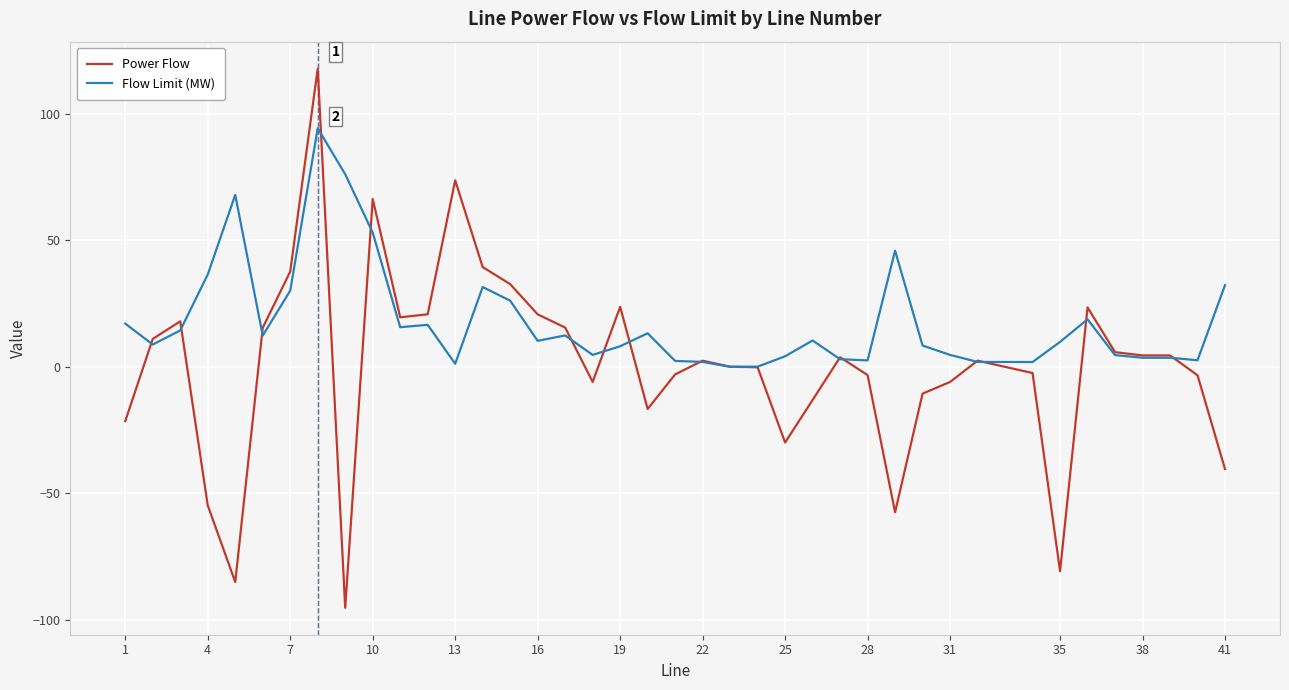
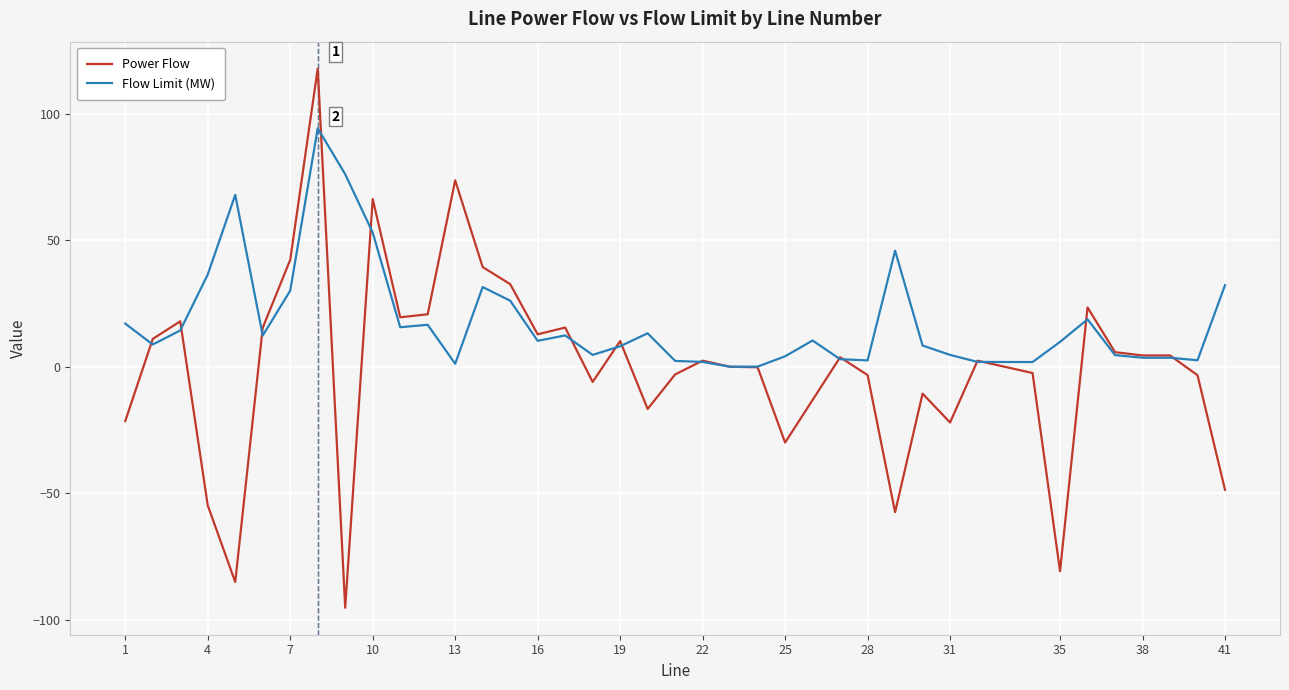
  {
    "Power Flow": {
      "1": -21,
      "4": -55,
-     "7": 38,
+     "7": 42,
      "10": 66,
      "13": 74,
-     "16": 21,
-     "19": 24,
+     "16": 13,
+     "19": 10,
      "25": -30,
      "28": -3,
-     "31": -6,
+     "31": -22,
      "35": -81,
-     "41": -40
+     "41": -49
    },
    "Flow Limit (MW)": {
      "1": 17,
      "4": 37,
      "7": 30,
      "10": 53,
      "13": 1,
      "16": 10,
      "19": 8,
      "25": 4,
      "28": 3,
      "31": 5,
      "35": 10,
      "41": 32
    }
  }
